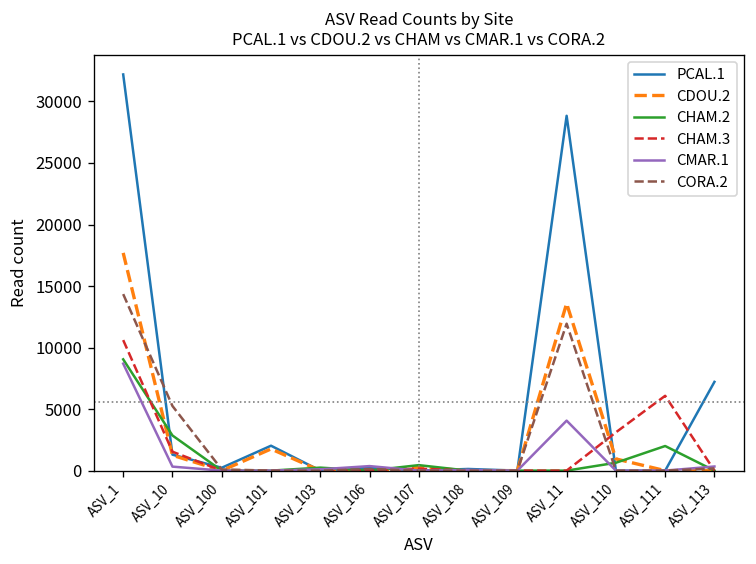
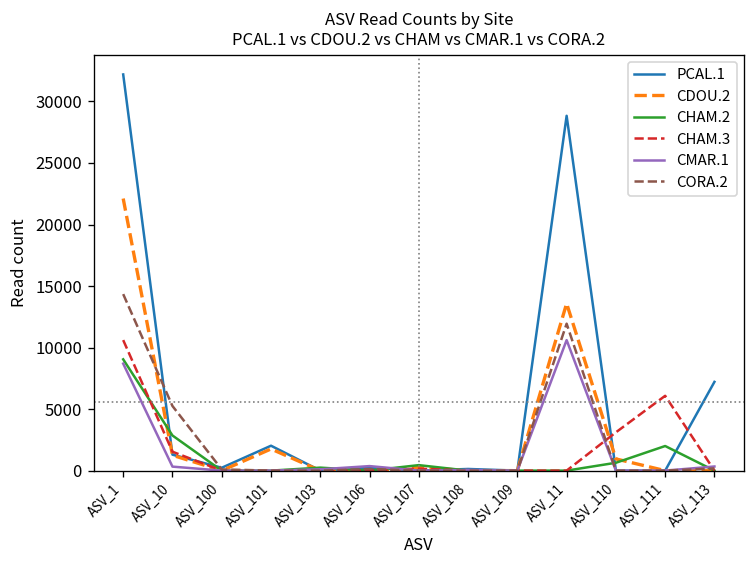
  {
    "PCAL.1": {
      "ASV_1": 32200,
      "ASV_101": 2000,
      "ASV_11": 28800,
      "ASV_113": 7200
    },
    "CDOU.2": {
-     "ASV_1": 17700,
+     "ASV_1": 22100,
      "ASV_101": 1800,
      "ASV_11": 13600,
      "ASV_110": 1000
    },
    "CHAM.2": {
      "ASV_1": 9000,
      "ASV_10": 2900,
      "ASV_110": 600,
      "ASV_111": 2000
    },
    "CHAM.3": {
      "ASV_1": 10600,
      "ASV_110": 3100,
      "ASV_111": 6100
    },
    "CMAR.1": {
      "ASV_1": 8700,
      "ASV_10": 300,
-     "ASV_11": 4100
+     "ASV_11": 10600
    },
    "CORA.2": {
      "ASV_1": 14300,
      "ASV_10": 5300,
      "ASV_11": 11900
    }
  }
